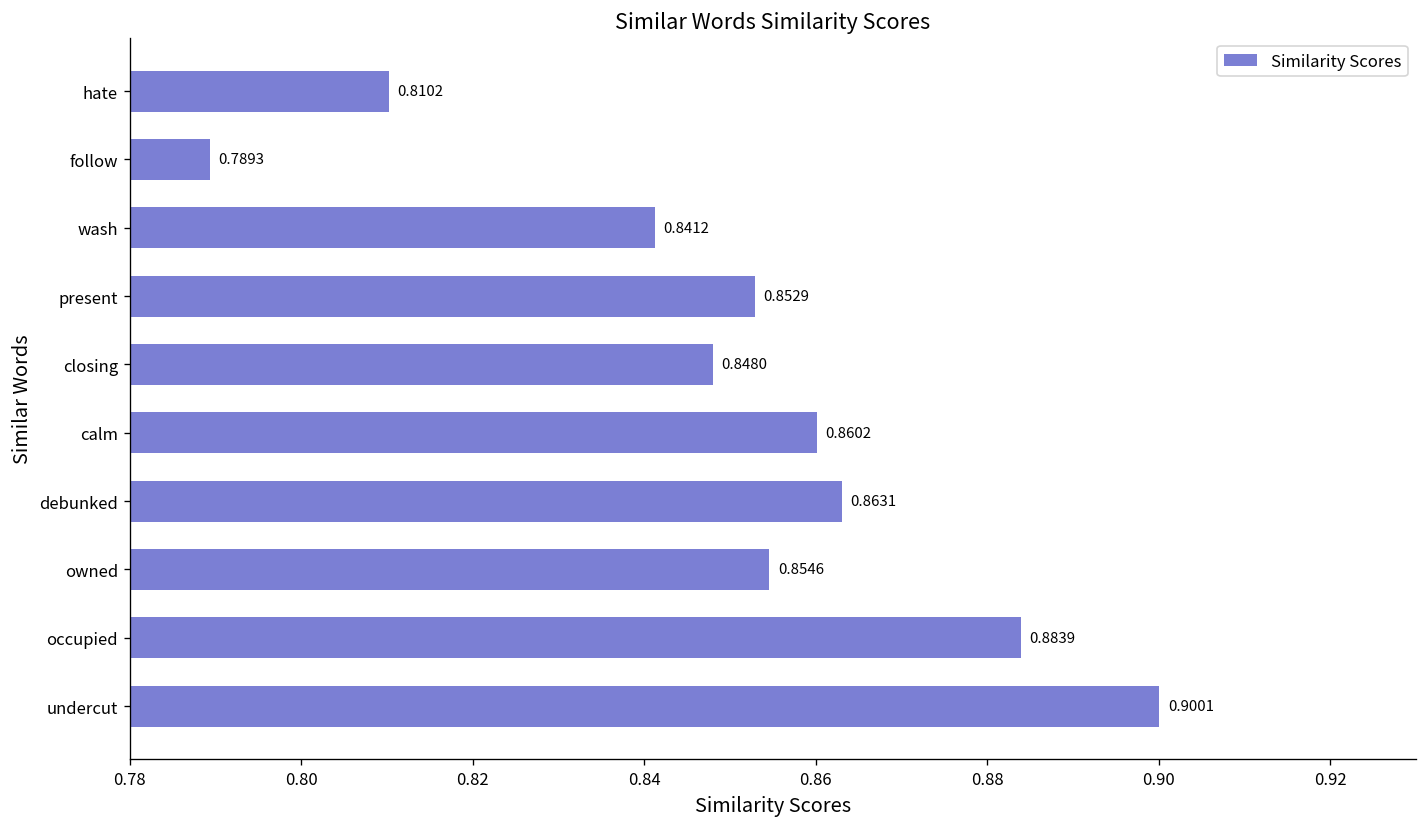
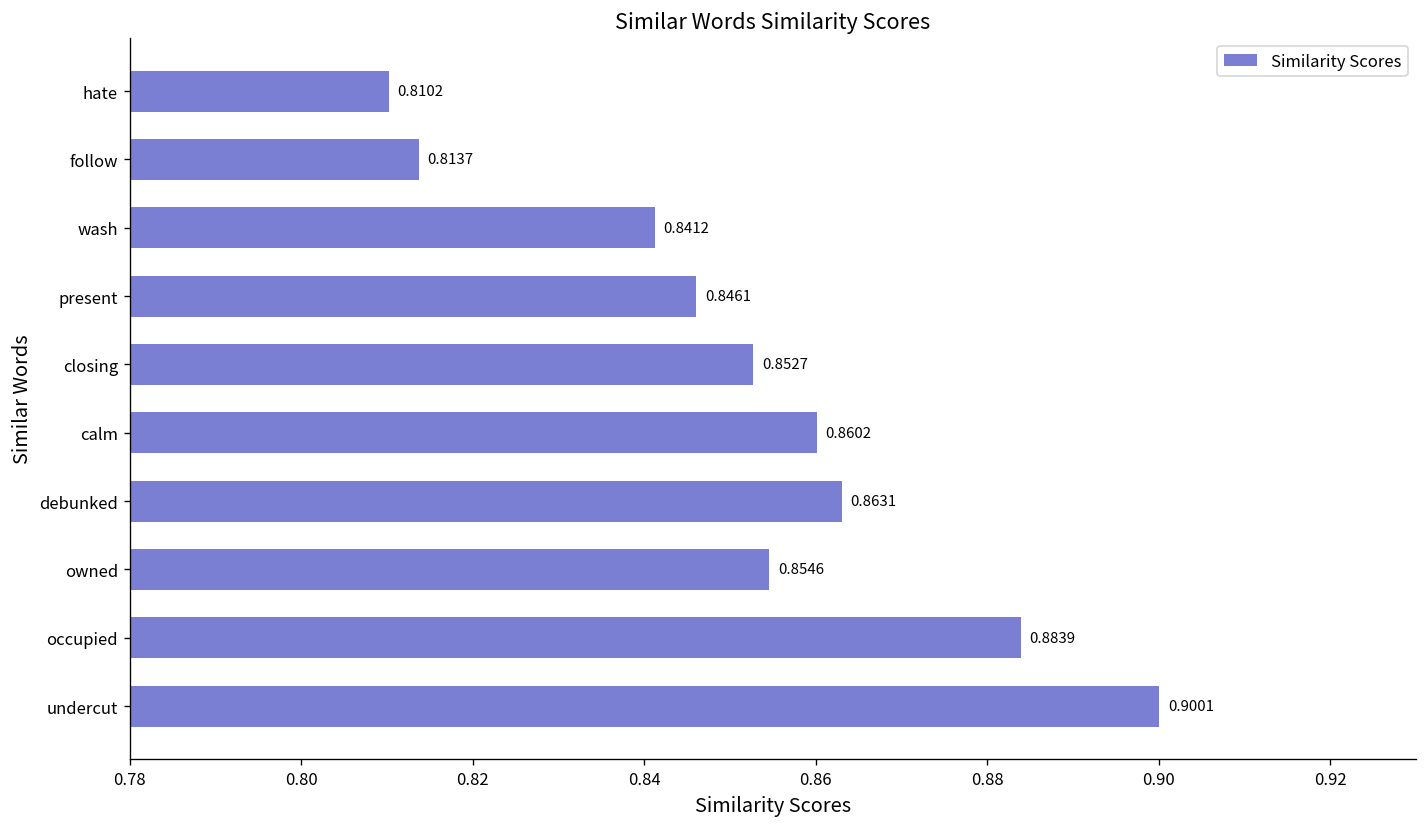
  {
    "hate": 0.8102,
-   "follow": 0.7893,
+   "follow": 0.8137,
    "wash": 0.8412,
-   "present": 0.8529,
-   "closing": 0.8480,
+   "present": 0.8461,
+   "closing": 0.8527,
    "calm": 0.8602,
    "debunked": 0.8631,
    "owned": 0.8546,
    "occupied": 0.8839,
    "undercut": 0.9001
  }
